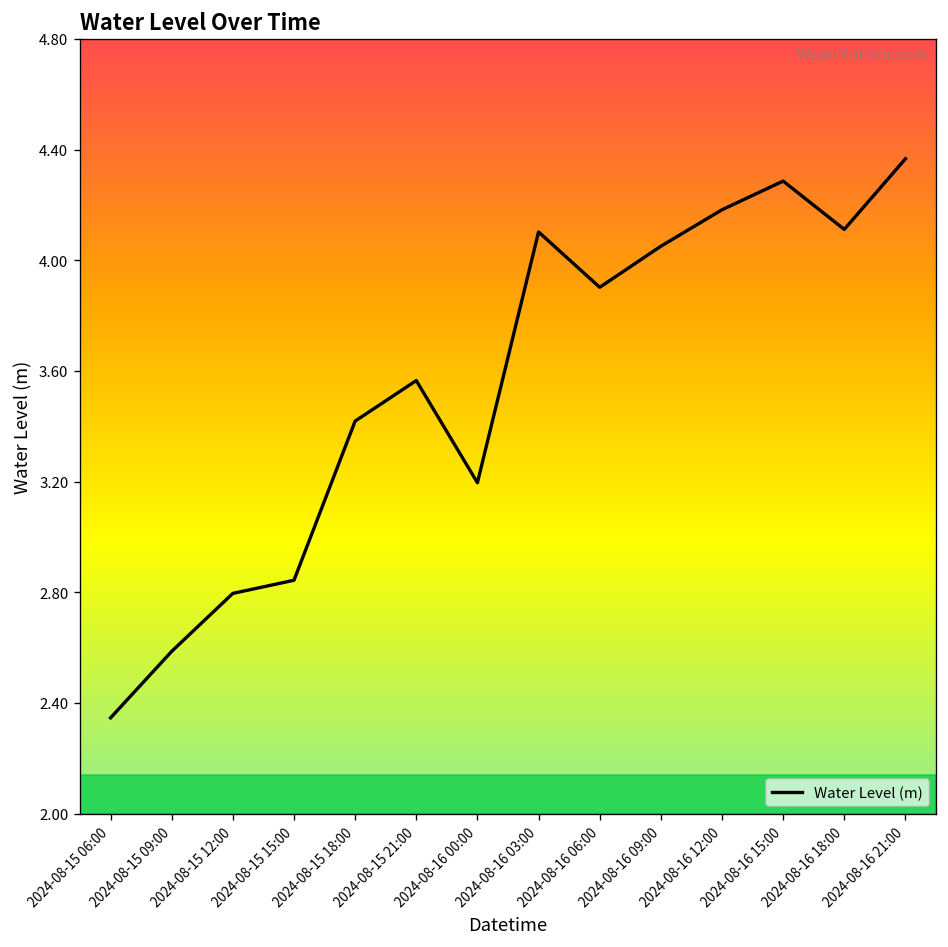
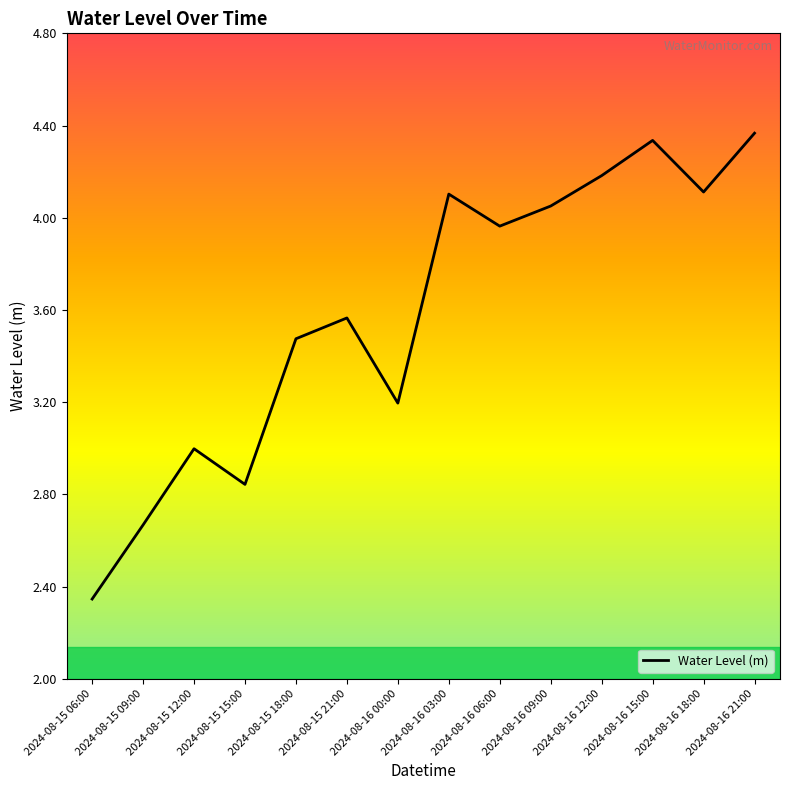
  {
    "2024-08-15 06:00": 2.35,
-   "2024-08-15 09:00": 2.59,
-   "2024-08-15 12:00": 2.80,
+   "2024-08-15 09:00": 2.67,
+   "2024-08-15 12:00": 3.00,
    "2024-08-15 15:00": 2.84,
-   "2024-08-15 18:00": 3.42,
+   "2024-08-15 18:00": 3.48,
    "2024-08-15 21:00": 3.57,
    "2024-08-16 00:00": 3.20,
    "2024-08-16 03:00": 4.10,
-   "2024-08-16 06:00": 3.90,
+   "2024-08-16 06:00": 3.96,
    "2024-08-16 09:00": 4.05,
    "2024-08-16 12:00": 4.18,
-   "2024-08-16 15:00": 4.29,
+   "2024-08-16 15:00": 4.34,
    "2024-08-16 18:00": 4.11,
    "2024-08-16 21:00": 4.37
  }
